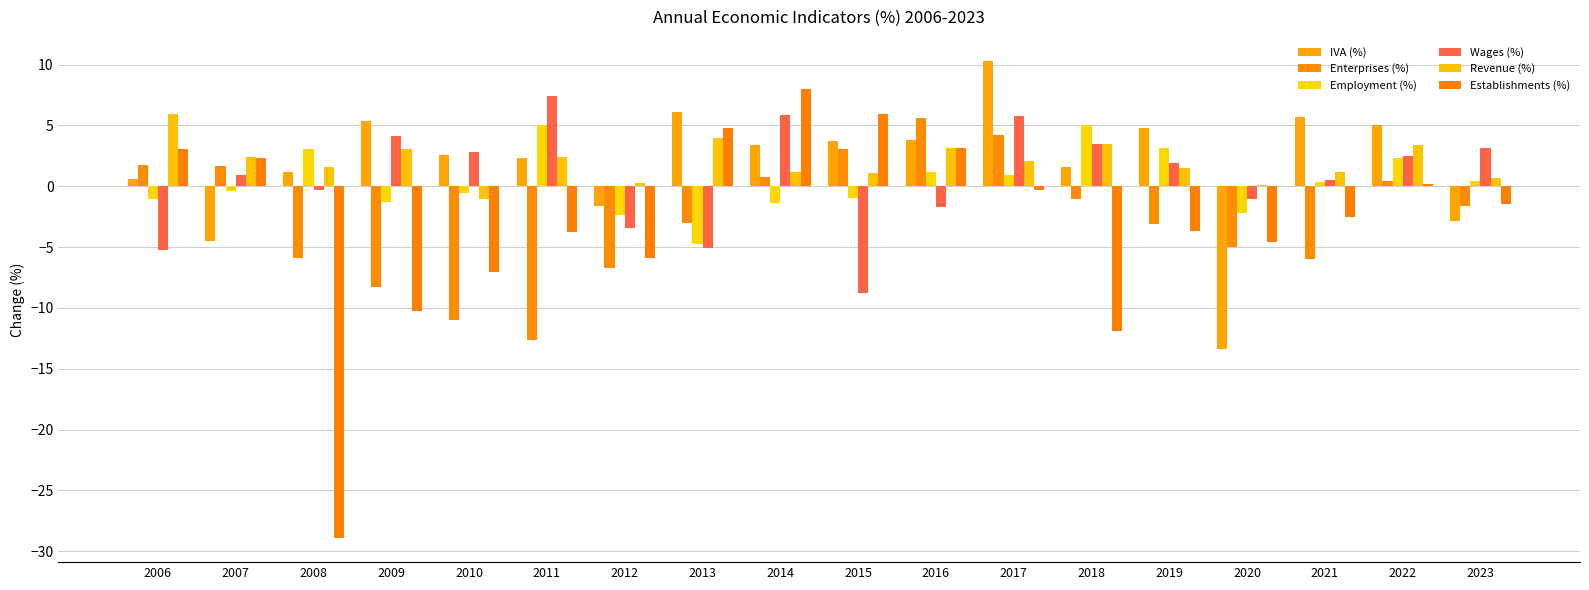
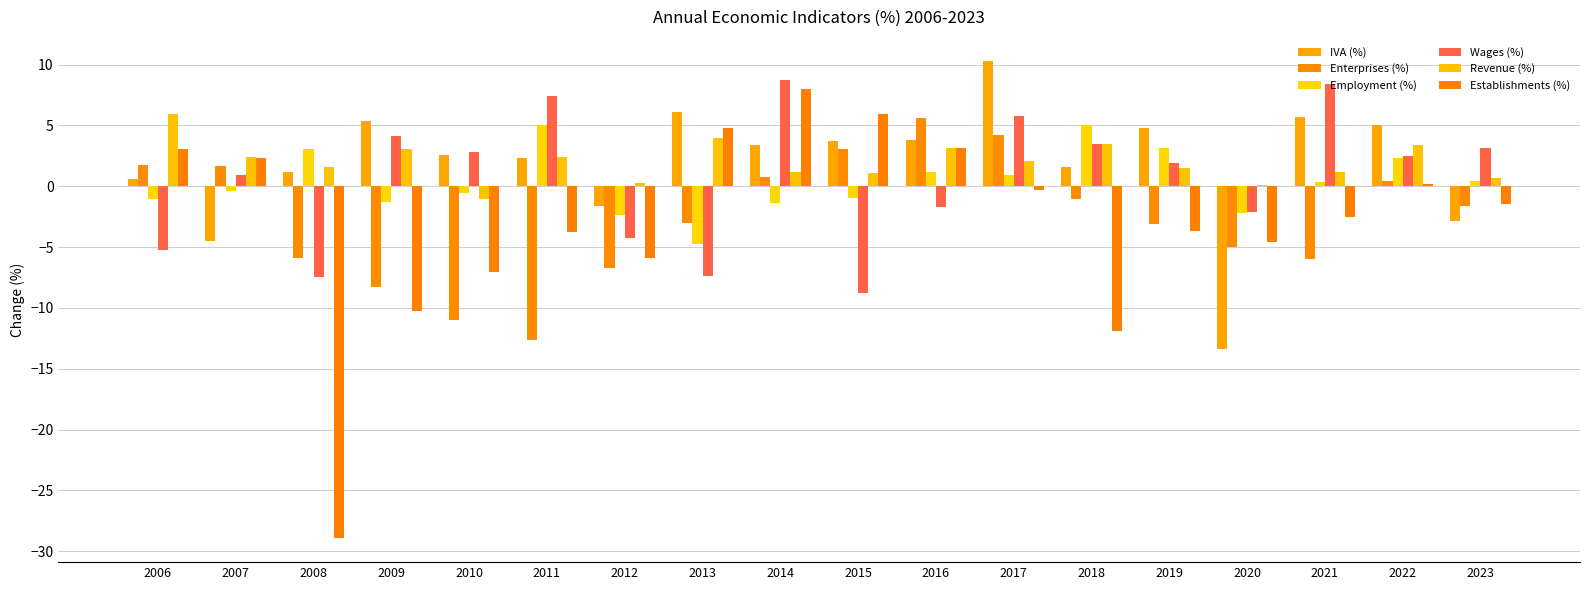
  {
    "Wages (%)": {
      "2006": -5.3,
      "2007": 0.9,
-     "2008": -0.4,
+     "2008": -7.5,
      "2009": 4.1,
      "2010": 2.8,
      "2011": 7.4,
-     "2012": -3.4,
-     "2013": -5.1,
-     "2014": 5.8,
+     "2012": -4.2,
+     "2013": -7.4,
+     "2014": 8.7,
      "2015": -8.8,
      "2016": -1.7,
      "2017": 5.7,
      "2018": 3.4,
      "2019": 1.9,
-     "2020": -1.0,
-     "2021": 0.5,
+     "2020": -2.1,
+     "2021": 8.4,
      "2022": 2.5,
      "2023": 3.1
    }
  }
